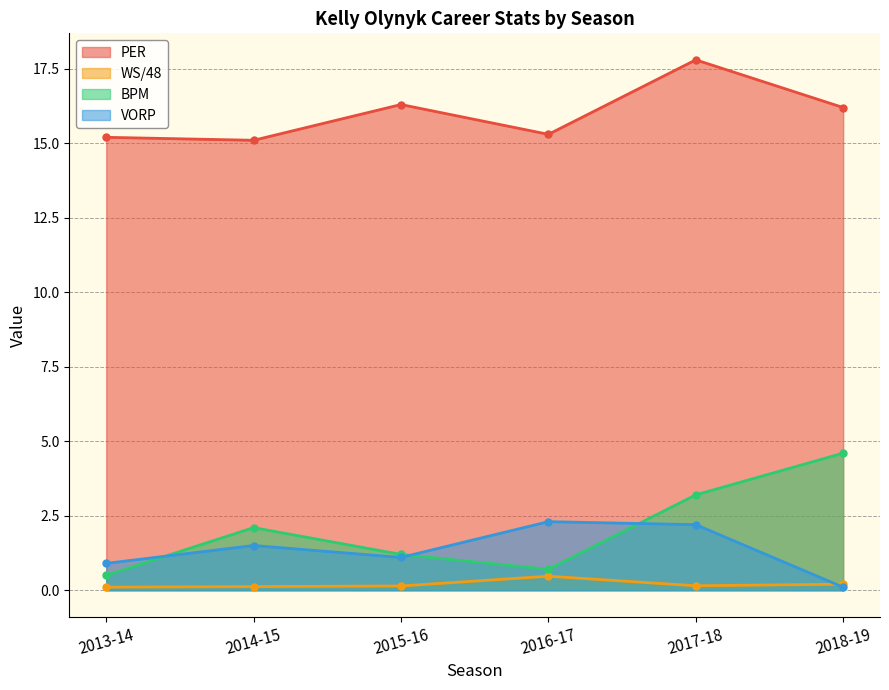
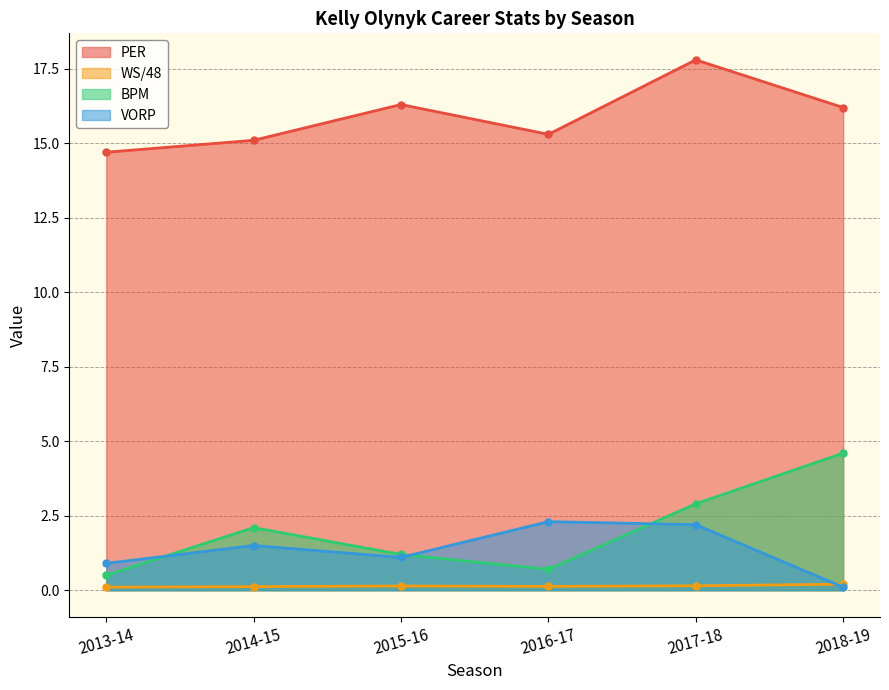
  {
    "PER": {
-     "2013-14": 15.2,
+     "2013-14": 14.7,
      "2014-15": 15.1,
      "2015-16": 16.3,
      "2016-17": 15.3,
      "2017-18": 17.8,
      "2018-19": 16.2
    },
    "WS/48": {
      "2013-14": 0.1,
      "2014-15": 0.1,
      "2015-16": 0.1,
-     "2016-17": 0.5,
+     "2016-17": 0.1,
      "2017-18": 0.1,
      "2018-19": 0.2
    },
    "BPM": {
      "2013-14": 0.5,
      "2014-15": 2.1,
      "2015-16": 1.2,
      "2016-17": 0.7,
-     "2017-18": 3.2,
+     "2017-18": 2.9,
      "2018-19": 4.6
    },
    "VORP": {
      "2013-14": 0.9,
      "2014-15": 1.5,
      "2015-16": 1.1,
      "2016-17": 2.3,
      "2017-18": 2.2,
      "2018-19": 0.1
    }
  }
